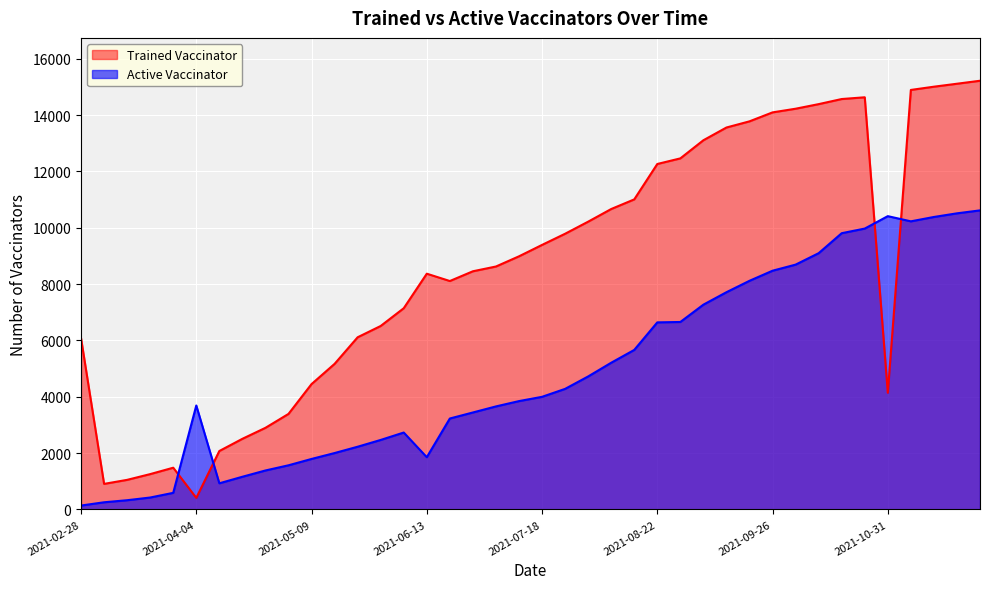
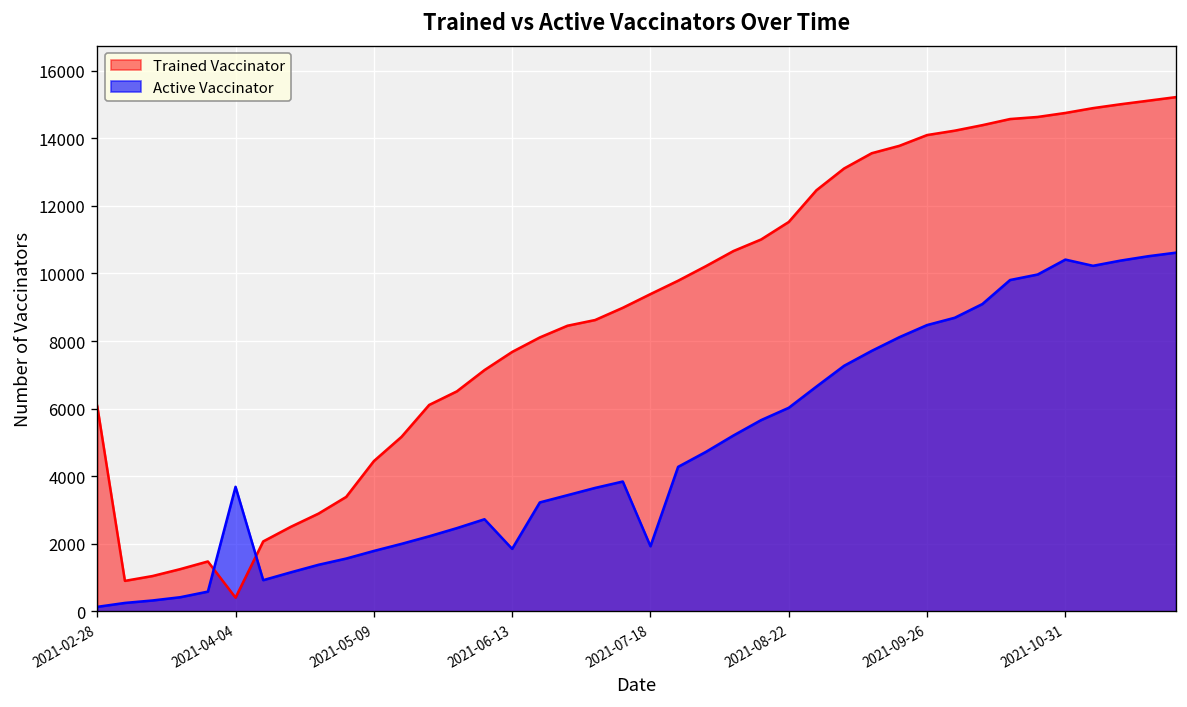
  {
    "Trained Vaccinator": {
      "2021-02-28": 6100,
      "2021-04-04": 400,
      "2021-05-09": 4400,
-     "2021-06-13": 8400,
+     "2021-06-13": 7700,
      "2021-07-18": 9400,
-     "2021-08-22": 12300,
+     "2021-08-22": 11500,
      "2021-09-26": 14100,
-     "2021-10-31": 4100
+     "2021-10-31": 14700
    },
    "Active Vaccinator": {
      "2021-02-28": 100,
      "2021-04-04": 3700,
      "2021-05-09": 1800,
      "2021-06-13": 1900,
-     "2021-07-18": 4000,
-     "2021-08-22": 6600,
+     "2021-07-18": 1900,
+     "2021-08-22": 6000,
      "2021-09-26": 8500,
      "2021-10-31": 10400
    }
  }
